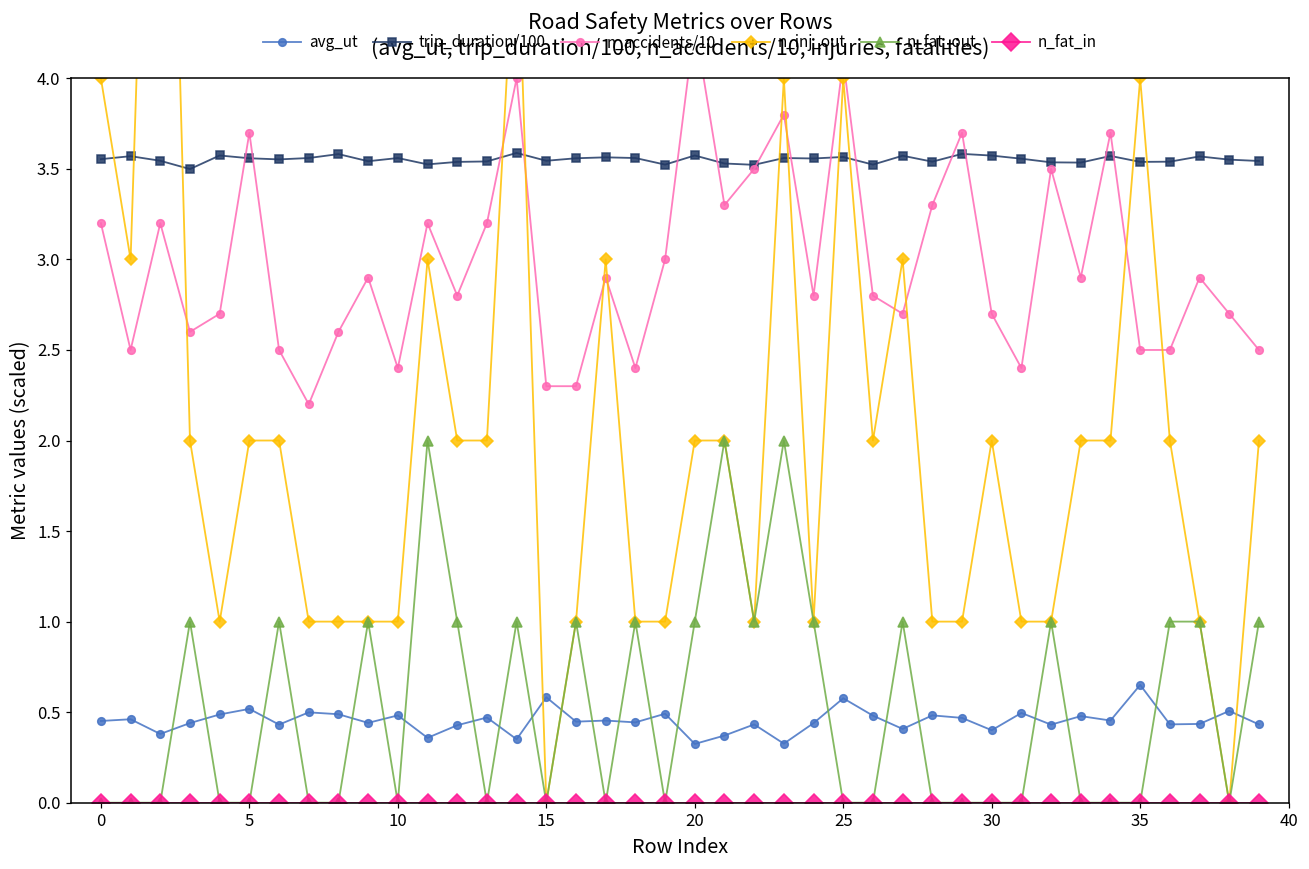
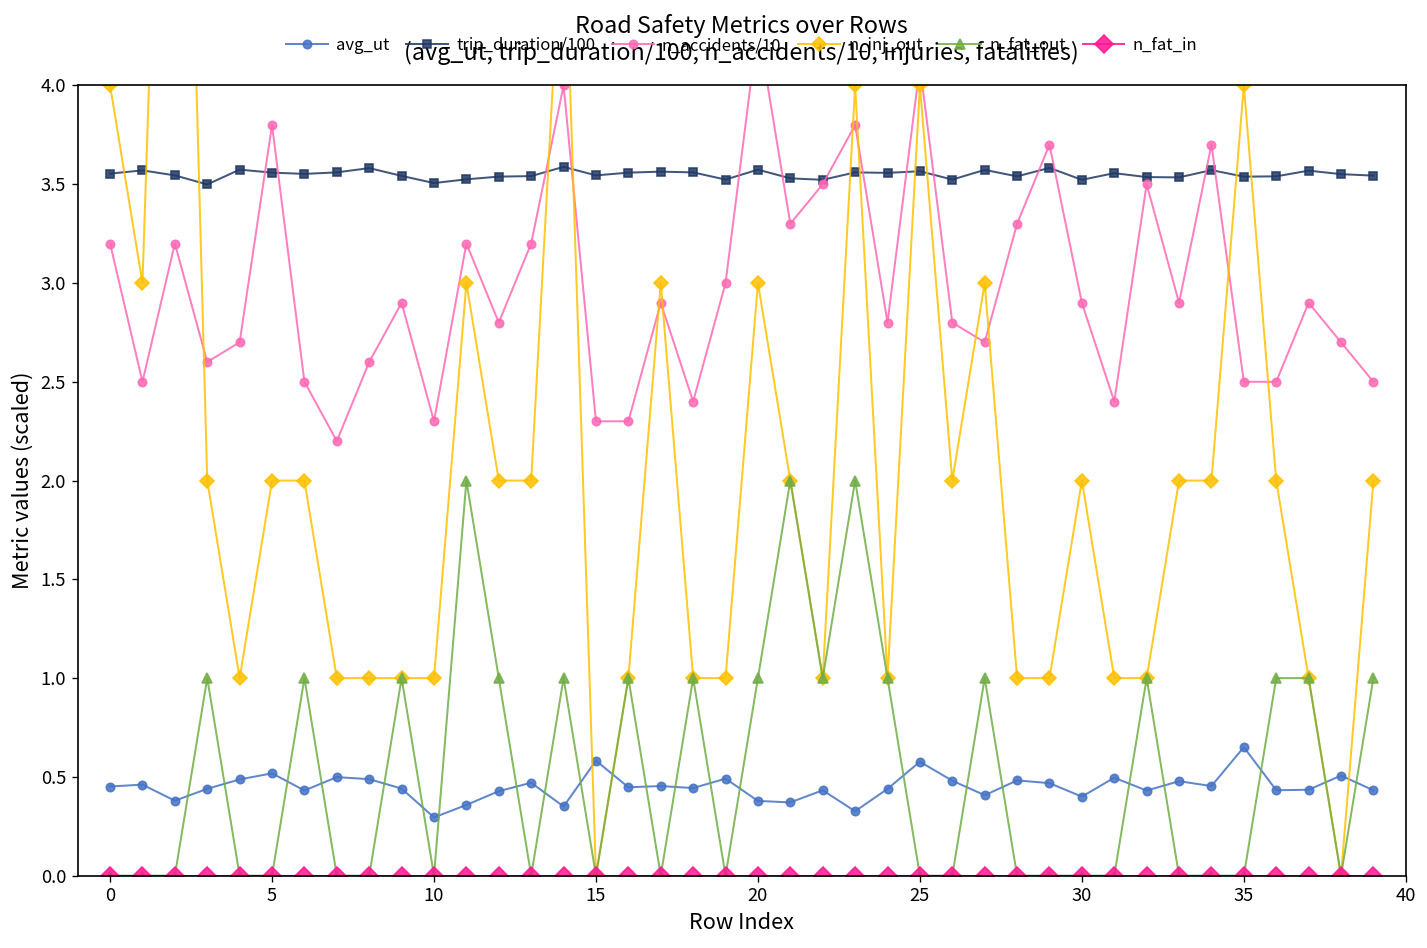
  {
    "avg_ut": {
      "0": 0.45,
      "5": 0.52,
-     "10": 0.48,
+     "10": 0.29,
      "15": 0.58,
-     "20": 0.32,
+     "20": 0.38,
      "25": 0.58,
      "30": 0.40,
      "35": 0.65
    },
    "trip_duration/100": {
      "0": 3.55,
      "5": 3.56,
-     "10": 3.56,
+     "10": 3.51,
      "15": 3.54,
      "20": 3.57,
      "25": 3.57,
-     "30": 3.57,
+     "30": 3.52,
      "35": 3.54
    },
    "n_accidents/10": {
      "0": 3.20,
-     "5": 3.70,
-     "10": 2.40,
+     "5": 3.80,
+     "10": 2.30,
      "15": 2.30,
-     "30": 2.70,
+     "30": 2.90,
      "35": 2.50
    },
    "n_inj_out": {
      "0": 4,
      "5": 2,
      "10": 1,
-     "20": 2,
+     "20": 3,
      "25": 4,
      "30": 2,
      "35": 4
    },
    "n_fat_out": {
      "20": 1.00
    },
    "n_fat_in": {
      "20": 0.00
    }
  }
